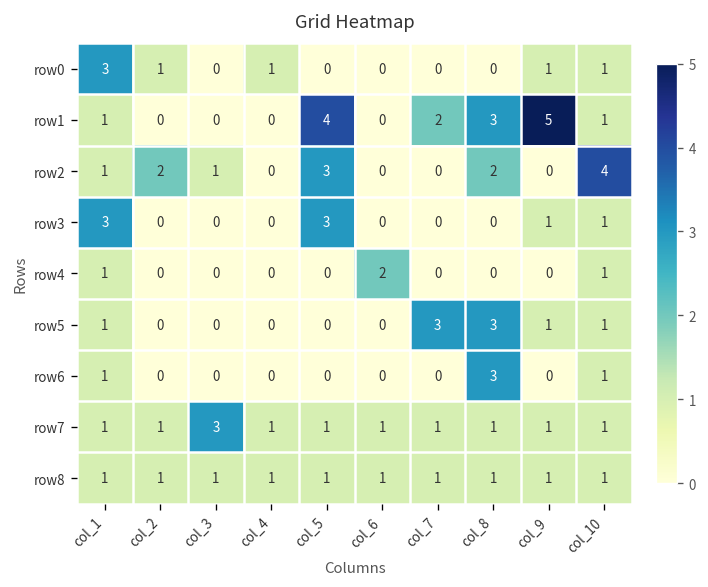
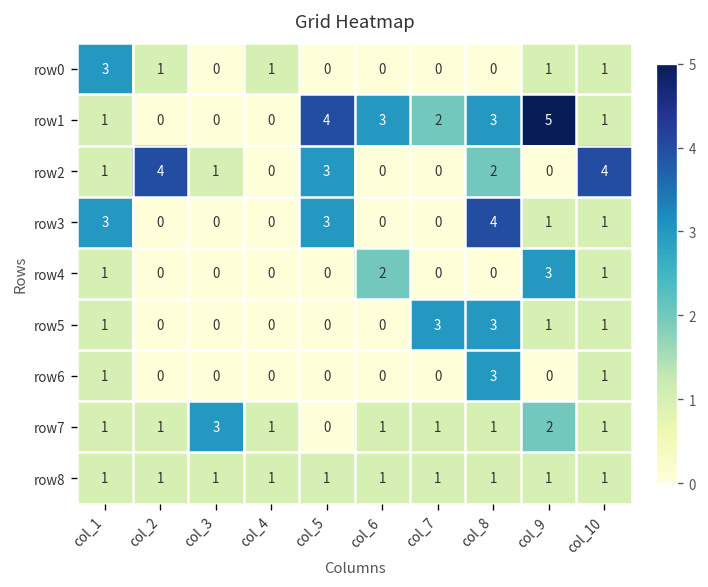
  {
    "row0": {
      "col_1": 3,
      "col_2": 1,
      "col_3": 0,
      "col_4": 1,
      "col_5": 0,
      "col_6": 0,
      "col_7": 0,
      "col_8": 0,
      "col_9": 1,
      "col_10": 1
    },
    "row1": {
      "col_1": 1,
      "col_2": 0,
      "col_3": 0,
      "col_4": 0,
      "col_5": 4,
-     "col_6": 0,
+     "col_6": 3,
      "col_7": 2,
      "col_8": 3,
      "col_9": 5,
      "col_10": 1
    },
    "row2": {
      "col_1": 1,
-     "col_2": 2,
+     "col_2": 4,
      "col_3": 1,
      "col_4": 0,
      "col_5": 3,
      "col_6": 0,
      "col_7": 0,
      "col_8": 2,
      "col_9": 0,
      "col_10": 4
    },
    "row3": {
      "col_1": 3,
      "col_2": 0,
      "col_3": 0,
      "col_4": 0,
      "col_5": 3,
      "col_6": 0,
      "col_7": 0,
-     "col_8": 0,
+     "col_8": 4,
      "col_9": 1,
      "col_10": 1
    },
    "row4": {
      "col_1": 1,
      "col_2": 0,
      "col_3": 0,
      "col_4": 0,
      "col_5": 0,
      "col_6": 2,
      "col_7": 0,
      "col_8": 0,
-     "col_9": 0,
+     "col_9": 3,
      "col_10": 1
    },
    "row5": {
      "col_1": 1,
      "col_2": 0,
      "col_3": 0,
      "col_4": 0,
      "col_5": 0,
      "col_6": 0,
      "col_7": 3,
      "col_8": 3,
      "col_9": 1,
      "col_10": 1
    },
    "row6": {
      "col_1": 1,
      "col_2": 0,
      "col_3": 0,
      "col_4": 0,
      "col_5": 0,
      "col_6": 0,
      "col_7": 0,
      "col_8": 3,
      "col_9": 0,
      "col_10": 1
    },
    "row7": {
      "col_1": 1,
      "col_2": 1,
      "col_3": 3,
      "col_4": 1,
-     "col_5": 1,
+     "col_5": 0,
      "col_6": 1,
      "col_7": 1,
      "col_8": 1,
-     "col_9": 1,
+     "col_9": 2,
      "col_10": 1
    },
    "row8": {
      "col_1": 1,
      "col_2": 1,
      "col_3": 1,
      "col_4": 1,
      "col_5": 1,
      "col_6": 1,
      "col_7": 1,
      "col_8": 1,
      "col_9": 1,
      "col_10": 1
    }
  }
